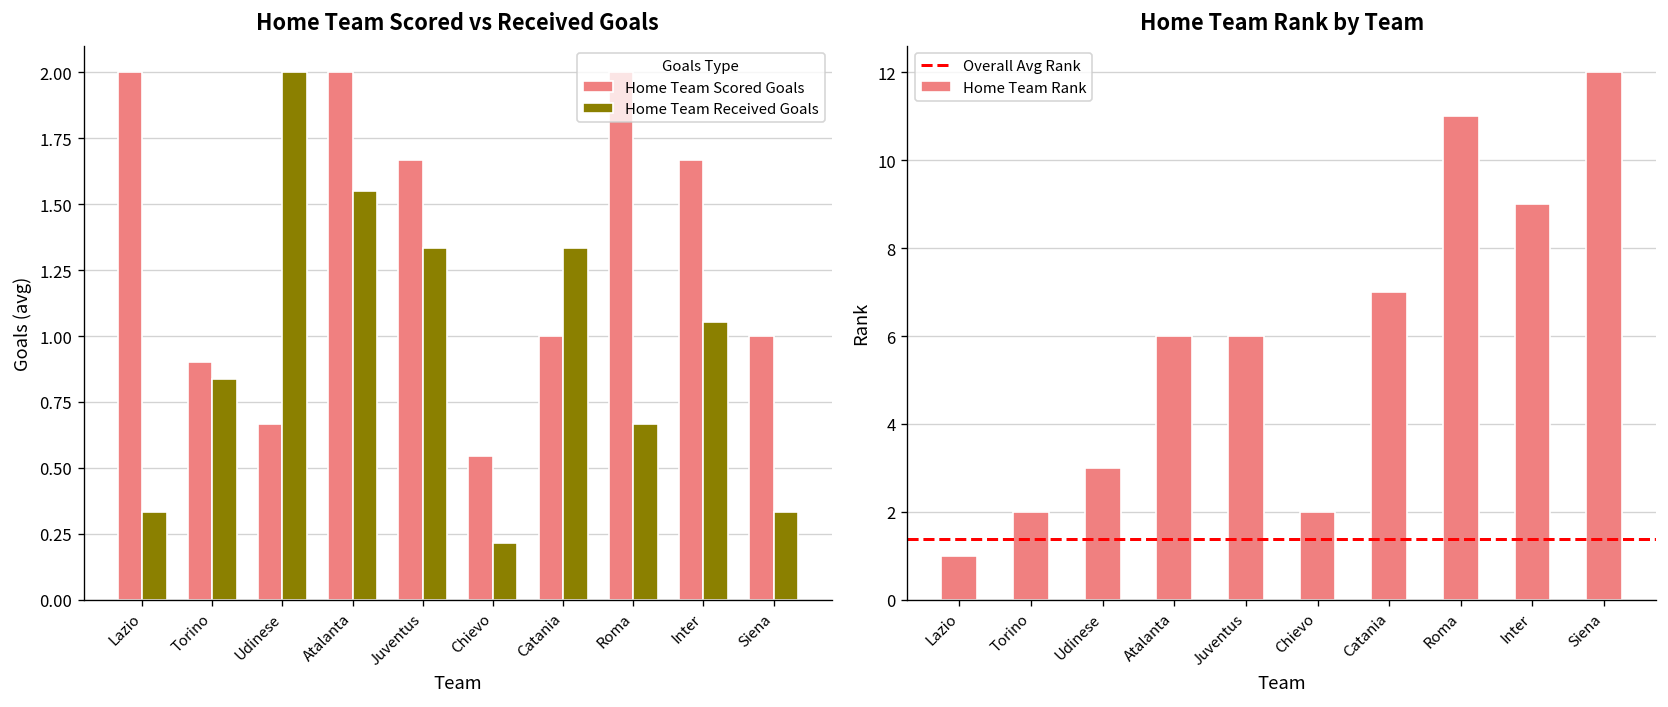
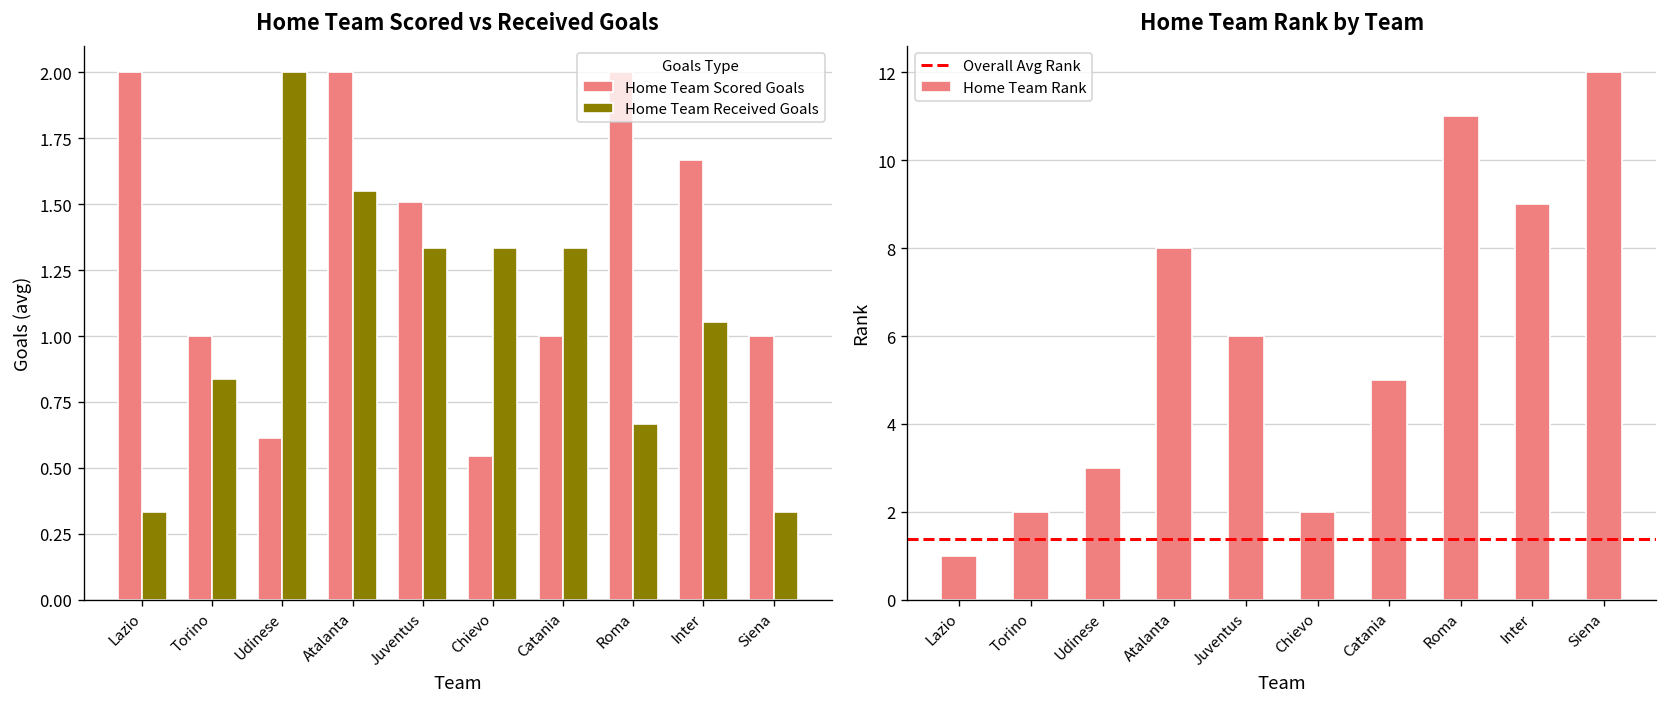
  {
    "Home Team Scored vs Received Goals": {
      "Home Team Scored Goals": {
        "Lazio": 2.00,
-       "Torino": 0.9,
-       "Udinese": 0.67,
+       "Torino": 1.0,
+       "Udinese": 0.61,
        "Atalanta": 2.00,
-       "Juventus": 1.67,
+       "Juventus": 1.51,
        "Chievo": 0.55,
        "Catania": 1.00,
        "Inter": 1.67,
        "Siena": 1.00
      },
      "Home Team Received Goals": {
        "Lazio": 0.33,
        "Torino": 0.84,
        "Udinese": 2.00,
        "Atalanta": 1.55,
        "Juventus": 1.33,
-       "Chievo": 0.22,
+       "Chievo": 1.33,
        "Catania": 1.33,
        "Roma": 0.67,
        "Inter": 1.05,
        "Siena": 0.33
      }
    },
    "Home Team Rank by Team": {
      "Lazio": 1,
      "Torino": 2,
      "Udinese": 3,
-     "Atalanta": 6,
+     "Atalanta": 8,
      "Juventus": 6,
      "Chievo": 2,
-     "Catania": 7,
+     "Catania": 5,
      "Roma": 11,
      "Inter": 9,
      "Siena": 12
    }
  }
